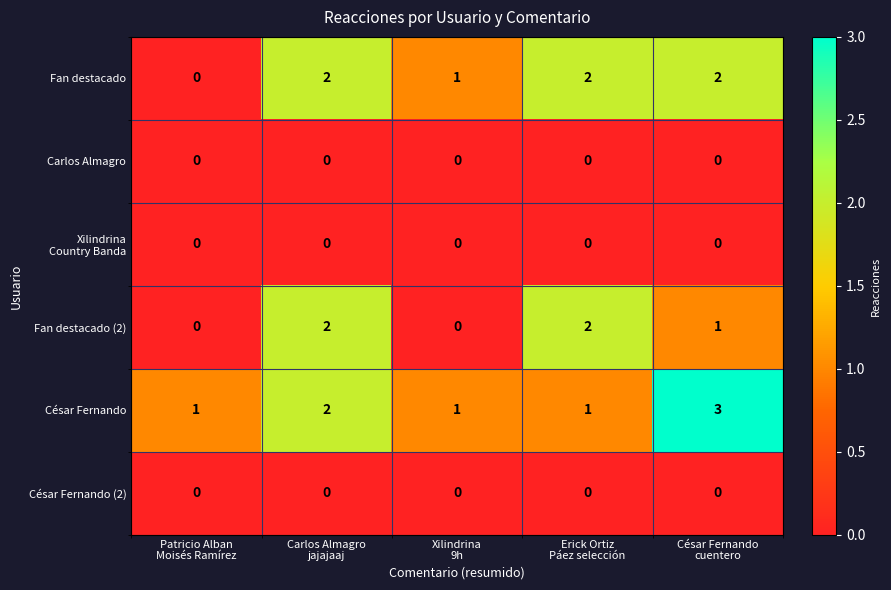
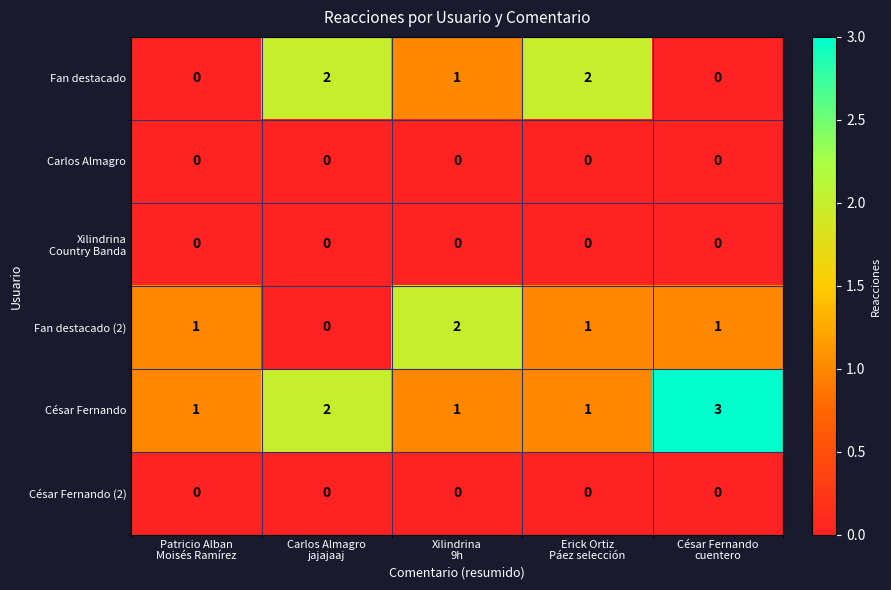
  {
    "Fan destacado": {
      "Patricio Alban Moisés Ramírez": 0,
      "Carlos Almagro jajajaaj": 2,
      "Xilindrina 9h": 1,
      "Erick Ortiz Páez selección": 2,
-     "César Fernando cuentero": 2
+     "César Fernando cuentero": 0
    },
    "Carlos Almagro": {
      "Patricio Alban Moisés Ramírez": 0,
      "Carlos Almagro jajajaaj": 0,
      "Xilindrina 9h": 0,
      "Erick Ortiz Páez selección": 0,
      "César Fernando cuentero": 0
    },
    "Xilindrina Country Banda": {
      "Patricio Alban Moisés Ramírez": 0,
      "Carlos Almagro jajajaaj": 0,
      "Xilindrina 9h": 0,
      "Erick Ortiz Páez selección": 0,
      "César Fernando cuentero": 0
    },
    "Fan destacado (2)": {
-     "Patricio Alban Moisés Ramírez": 0,
-     "Carlos Almagro jajajaaj": 2,
-     "Xilindrina 9h": 0,
-     "Erick Ortiz Páez selección": 2,
+     "Patricio Alban Moisés Ramírez": 1,
+     "Carlos Almagro jajajaaj": 0,
+     "Xilindrina 9h": 2,
+     "Erick Ortiz Páez selección": 1,
      "César Fernando cuentero": 1
    },
    "César Fernando": {
      "Patricio Alban Moisés Ramírez": 1,
      "Carlos Almagro jajajaaj": 2,
      "Xilindrina 9h": 1,
      "Erick Ortiz Páez selección": 1,
      "César Fernando cuentero": 3
    },
    "César Fernando (2)": {
      "Patricio Alban Moisés Ramírez": 0,
      "Carlos Almagro jajajaaj": 0,
      "Xilindrina 9h": 0,
      "Erick Ortiz Páez selección": 0,
      "César Fernando cuentero": 0
    }
  }
